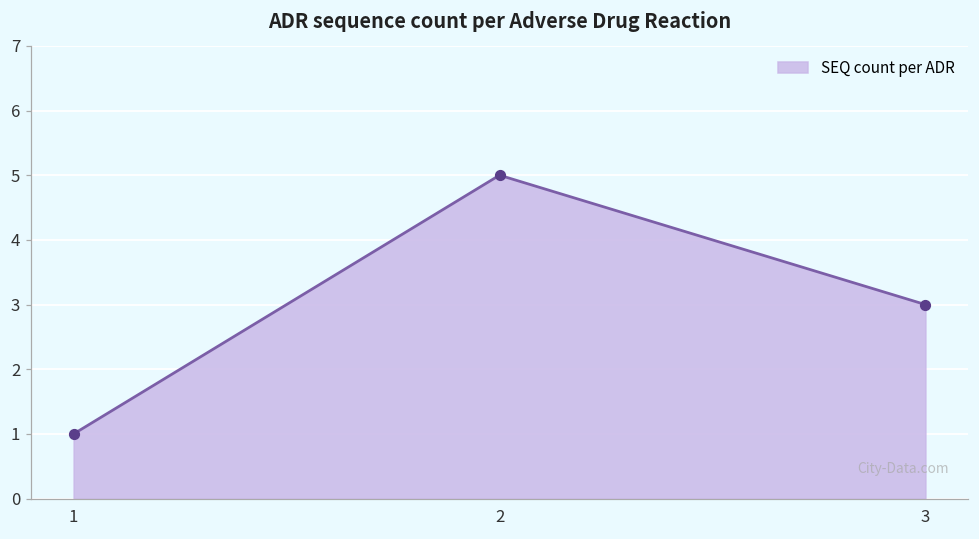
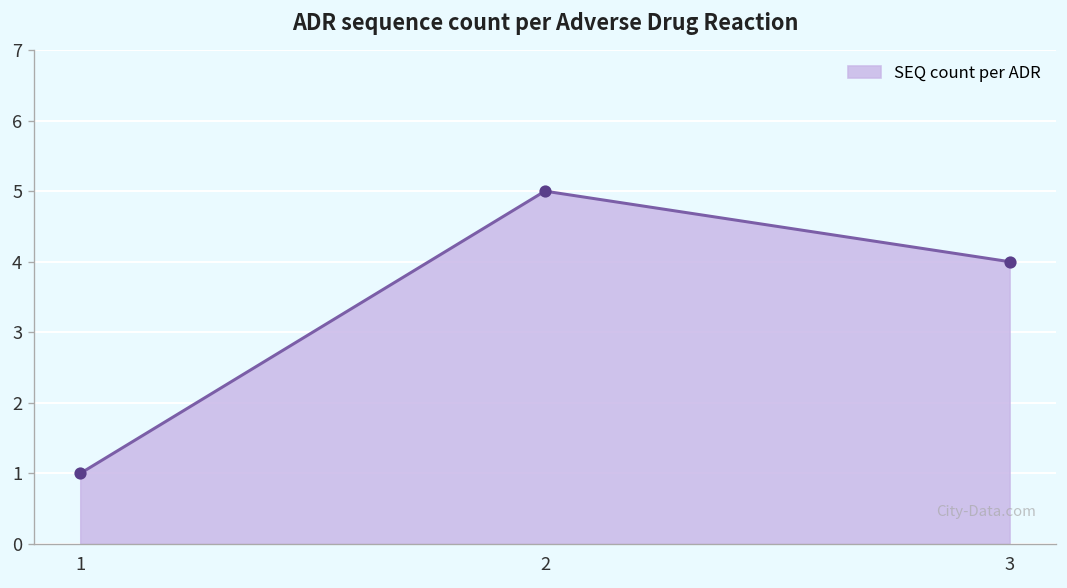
  {
    "1": 1,
    "2": 5,
-   "3": 3
+   "3": 4
  }
